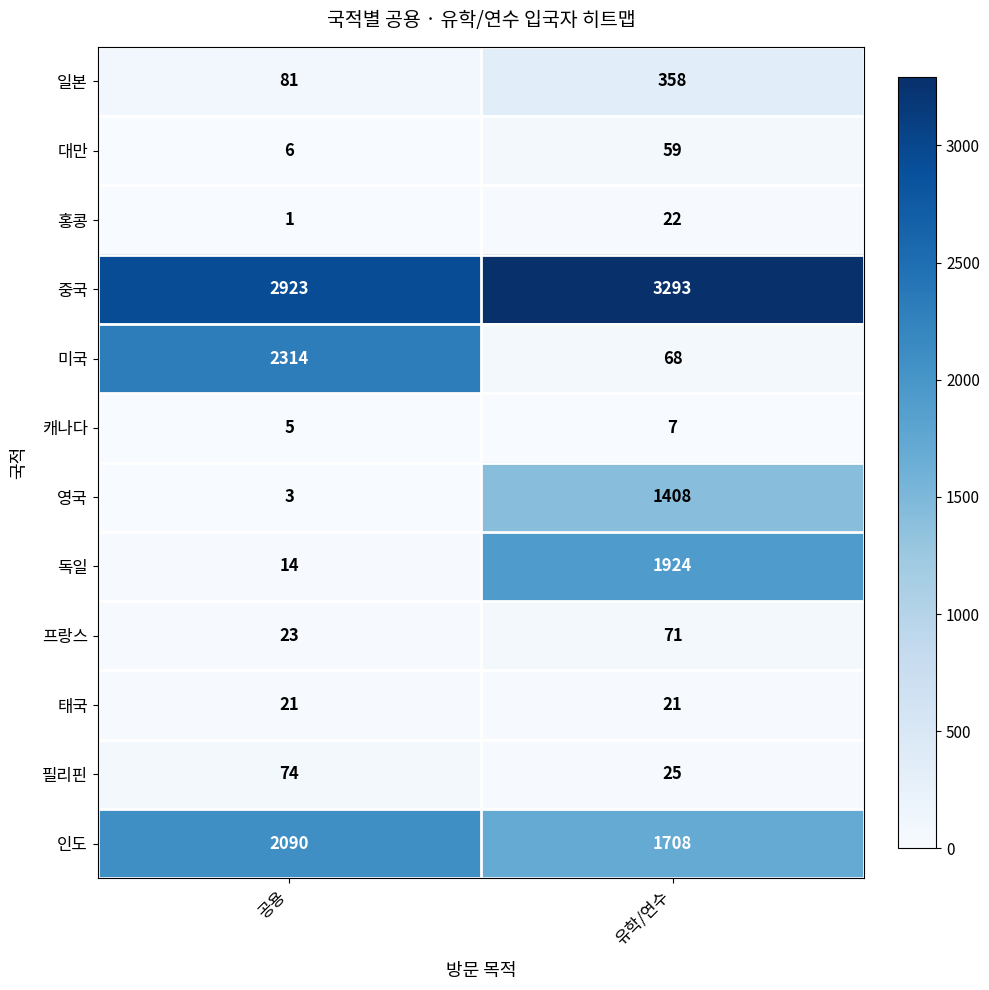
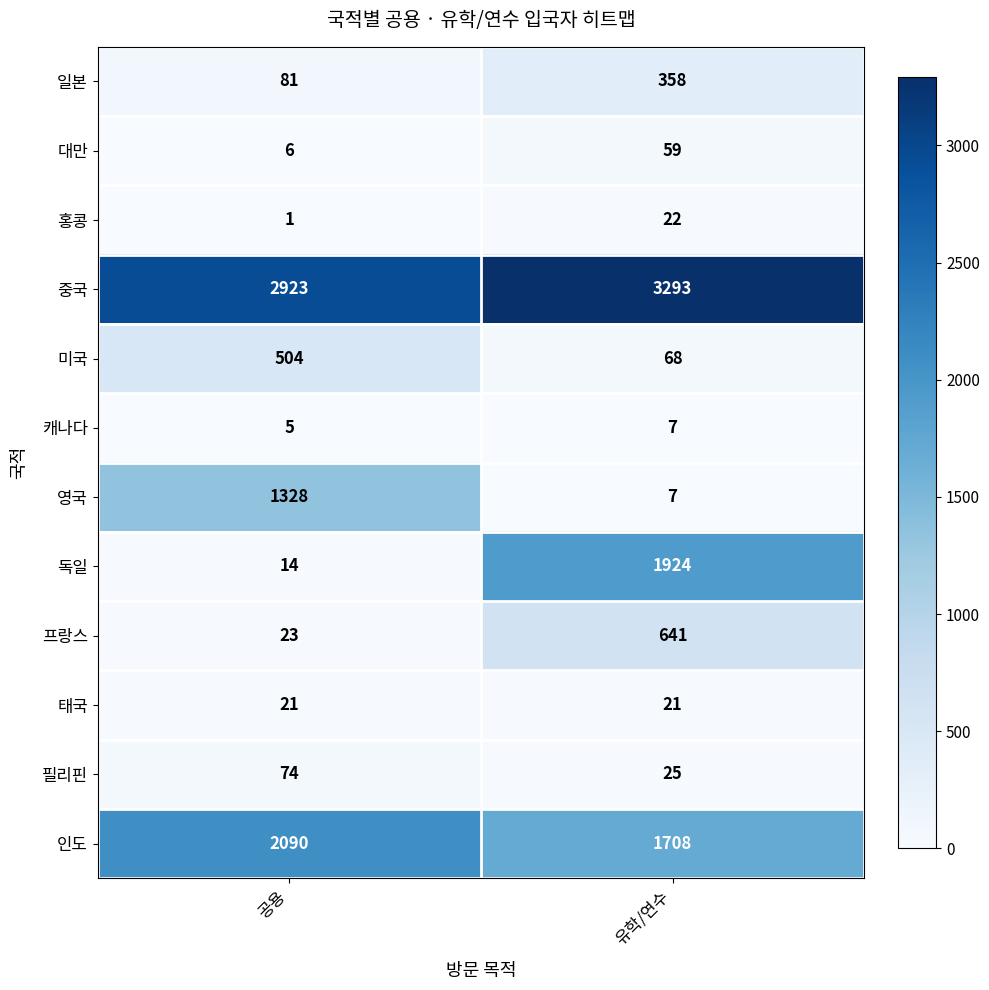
  {
    "일본": {
      "공용": 81,
      "유학/연수": 358
    },
    "대만": {
      "공용": 6,
      "유학/연수": 59
    },
    "홍콩": {
      "공용": 1,
      "유학/연수": 22
    },
    "중국": {
      "공용": 2923,
      "유학/연수": 3293
    },
    "미국": {
-     "공용": 2314,
+     "공용": 504,
      "유학/연수": 68
    },
    "캐나다": {
      "공용": 5,
      "유학/연수": 7
    },
    "영국": {
-     "공용": 3,
-     "유학/연수": 1408
+     "공용": 1328,
+     "유학/연수": 7
    },
    "독일": {
      "공용": 14,
      "유학/연수": 1924
    },
    "프랑스": {
      "공용": 23,
-     "유학/연수": 71
+     "유학/연수": 641
    },
    "태국": {
      "공용": 21,
      "유학/연수": 21
    },
    "필리핀": {
      "공용": 74,
      "유학/연수": 25
    },
    "인도": {
      "공용": 2090,
      "유학/연수": 1708
    }
  }
